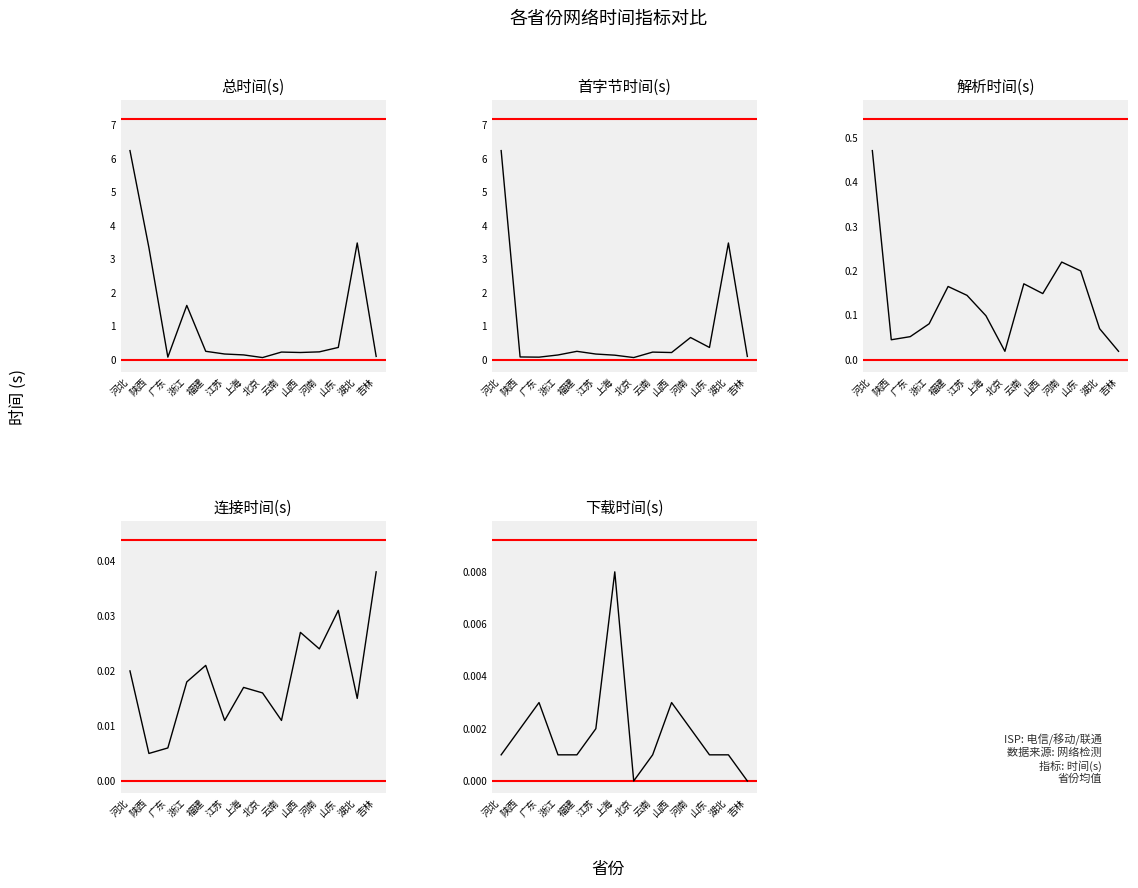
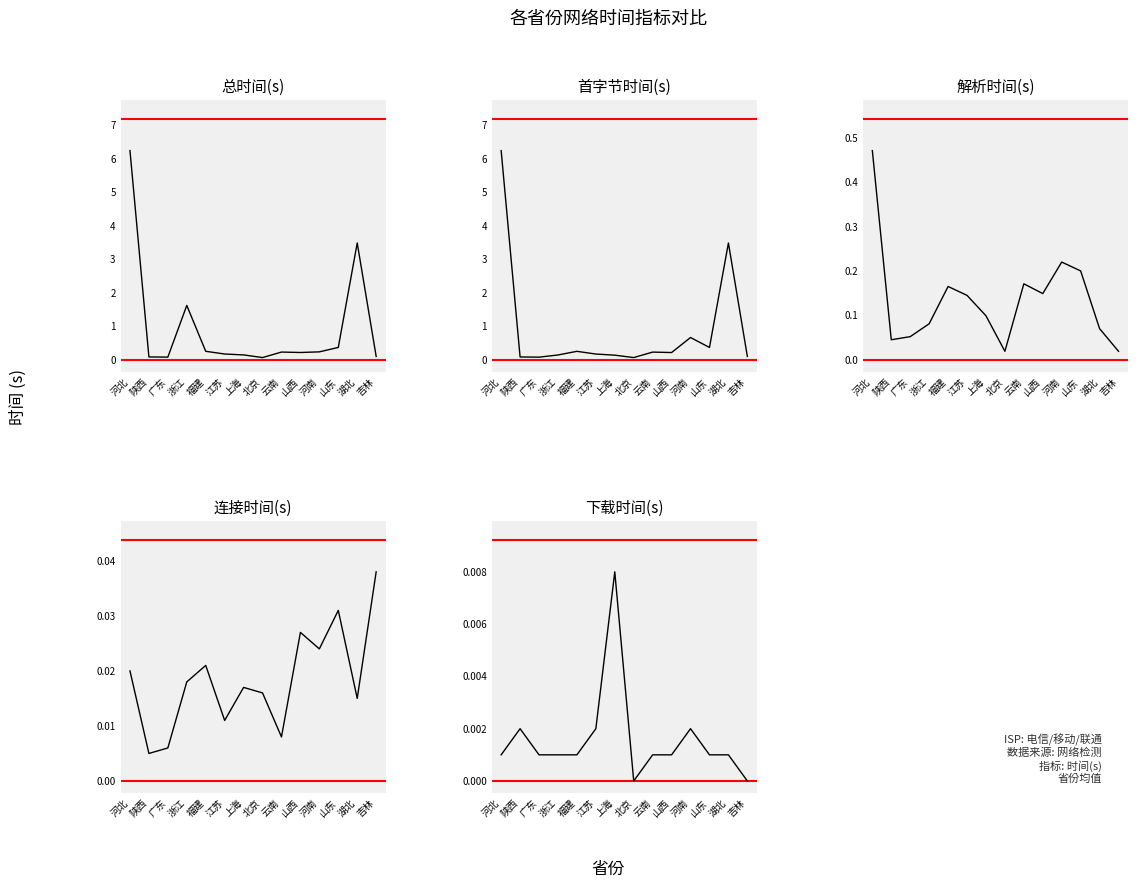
  {
    "总时间(s)": {
      "河北": 6.2,
-     "陕西": 3.3,
+     "陕西": 0.1,
      "广东": 0.1,
      "浙江": 1.6,
      "福建": 0.3,
      "江苏": 0.2,
      "上海": 0.1,
      "北京": 0.1,
      "云南": 0.2,
      "山西": 0.2,
      "河南": 0.2,
      "山东": 0.4,
      "湖北": 3.5,
      "吉林": 0.1
    },
    "首字节时间(s)": {
      "河北": 6.2,
      "陕西": 0.1,
      "广东": 0.1,
      "浙江": 0.1,
      "福建": 0.3,
      "江苏": 0.2,
      "上海": 0.1,
      "北京": 0.1,
      "云南": 0.2,
      "山西": 0.2,
      "河南": 0.7,
      "山东": 0.4,
      "湖北": 3.5,
      "吉林": 0.1
    },
    "解析时间(s)": {
      "河北": 0.47,
      "陕西": 0.05,
      "广东": 0.05,
      "浙江": 0.08,
      "福建": 0.17,
      "江苏": 0.15,
      "上海": 0.10,
      "北京": 0.02,
      "云南": 0.17,
      "山西": 0.15,
      "河南": 0.22,
      "山东": 0.20,
      "湖北": 0.07,
      "吉林": 0.02
    },
    "连接时间(s)": {
      "河北": 0.020,
      "陕西": 0.005,
      "广东": 0.006,
      "浙江": 0.018,
      "福建": 0.021,
      "江苏": 0.011,
      "上海": 0.017,
      "北京": 0.016,
-     "云南": 0.011,
+     "云南": 0.008,
      "山西": 0.027,
      "河南": 0.024,
      "山东": 0.031,
      "湖北": 0.015,
      "吉林": 0.038
    },
    "下载时间(s)": {
      "河北": 0.001,
      "陕西": 0.002,
-     "广东": 0.003,
+     "广东": 0.001,
      "浙江": 0.001,
      "福建": 0.001,
      "江苏": 0.002,
      "上海": 0.008,
      "北京": 0.000,
      "云南": 0.001,
-     "山西": 0.003,
+     "山西": 0.001,
      "河南": 0.002,
      "山东": 0.001,
      "湖北": 0.001,
      "吉林": 0.000
    }
  }
